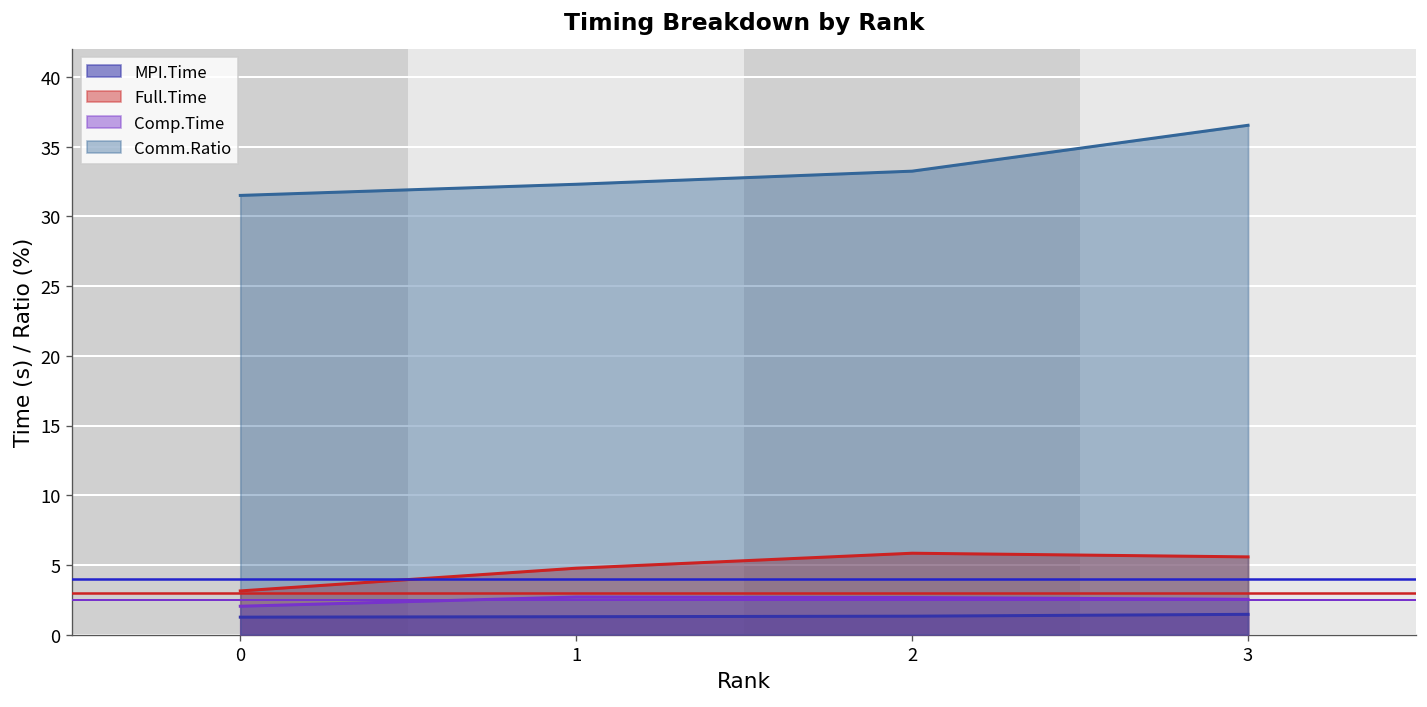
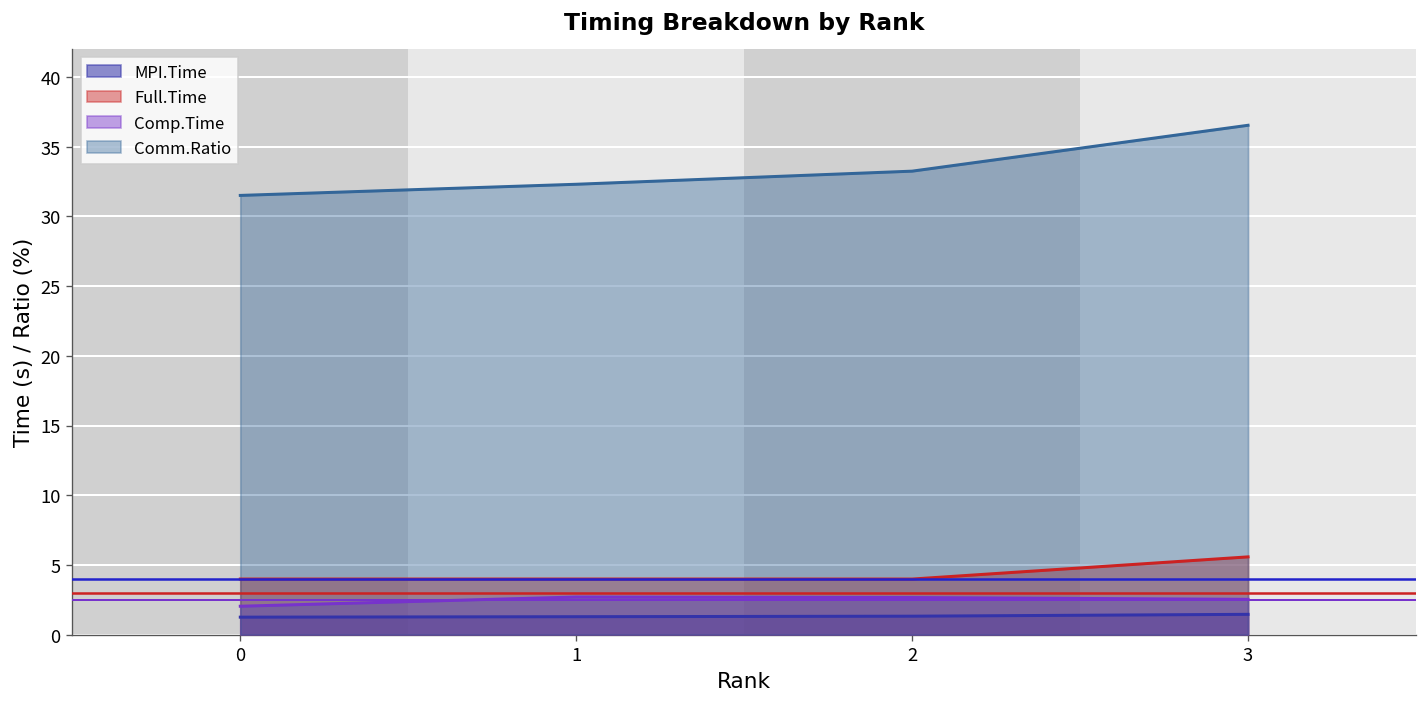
  {
    "Full.Time": {
-     "0": 3.1,
-     "1": 4.8,
-     "2": 5.8,
+     "0": 4.0,
+     "1": 4.0,
+     "2": 4.0,
      "3": 5.6
    },
    "Comp.Time": {
      "0": 2.0,
      "1": 2.7,
      "2": 2.7,
      "3": 2.5
    }
  }
